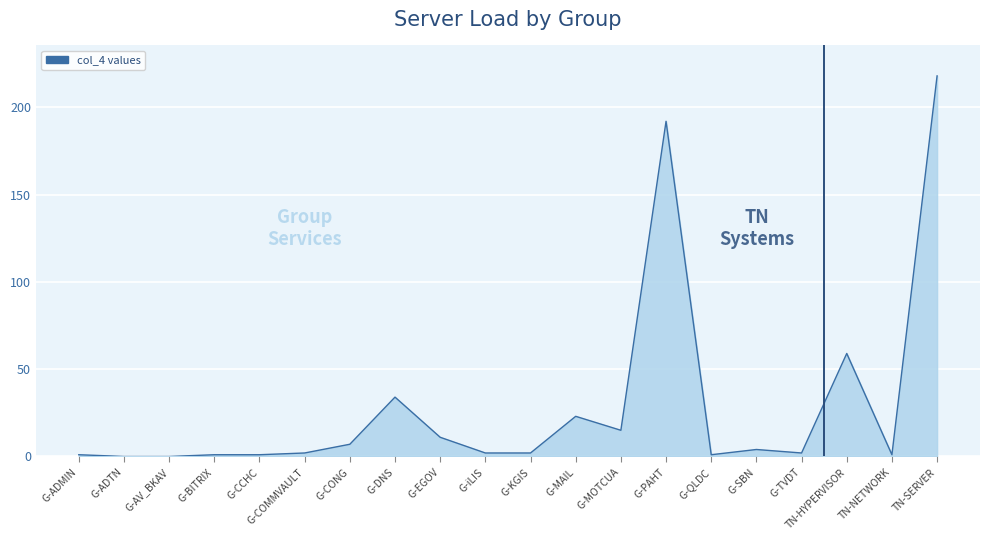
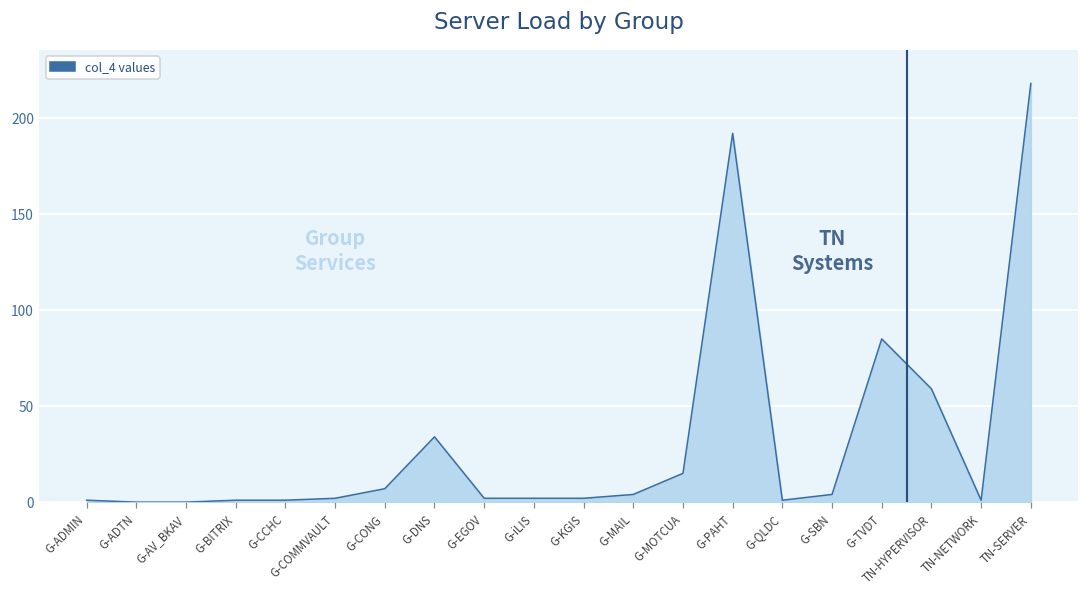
  {
    "G-ADMIN": 1,
    "G-ADTN": 0,
    "G-AV_BKAV": 0,
    "G-BITRIX": 1,
    "G-CCHC": 1,
    "G-COMMVAULT": 2,
    "G-CONG": 7,
    "G-DNS": 34,
-   "G-EGOV": 11,
+   "G-EGOV": 2,
    "G-iLIS": 2,
    "G-KGIS": 2,
-   "G-MAIL": 23,
+   "G-MAIL": 4,
    "G-MOTCUA": 15,
    "G-PAHT": 192,
    "G-QLDC": 1,
    "G-SBN": 4,
-   "G-TVDT": 2,
+   "G-TVDT": 85,
    "TN-HYPERVISOR": 59,
    "TN-NETWORK": 1,
    "TN-SERVER": 218
  }
